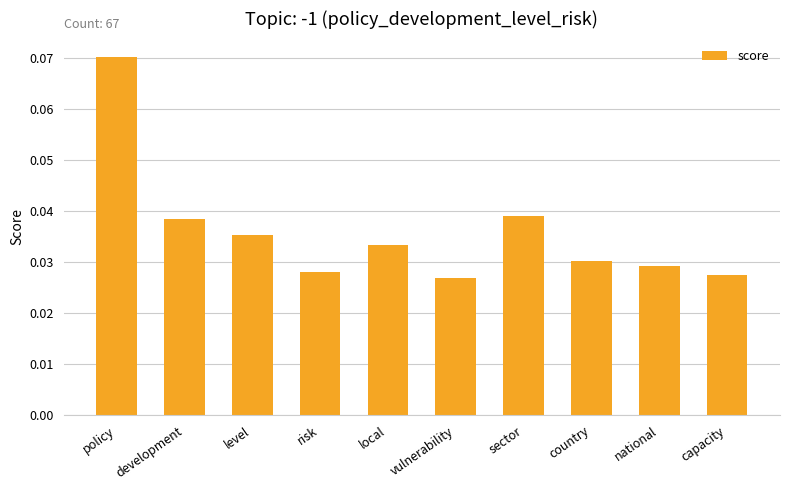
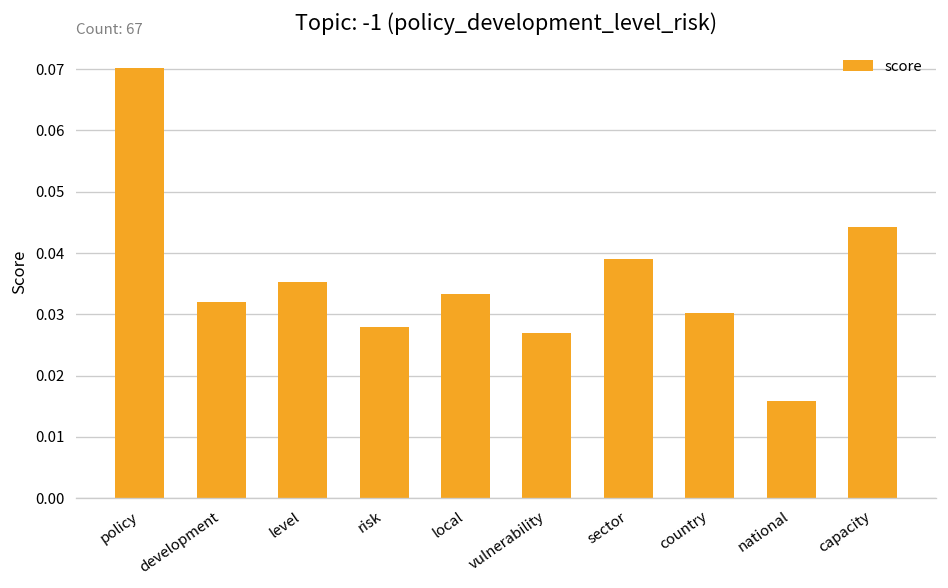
  {
    "policy": 0.070,
-   "development": 0.038,
+   "development": 0.032,
    "level": 0.035,
    "risk": 0.028,
    "local": 0.033,
    "vulnerability": 0.027,
    "sector": 0.039,
    "country": 0.030,
-   "national": 0.029,
-   "capacity": 0.027
+   "national": 0.016,
+   "capacity": 0.044
  }
